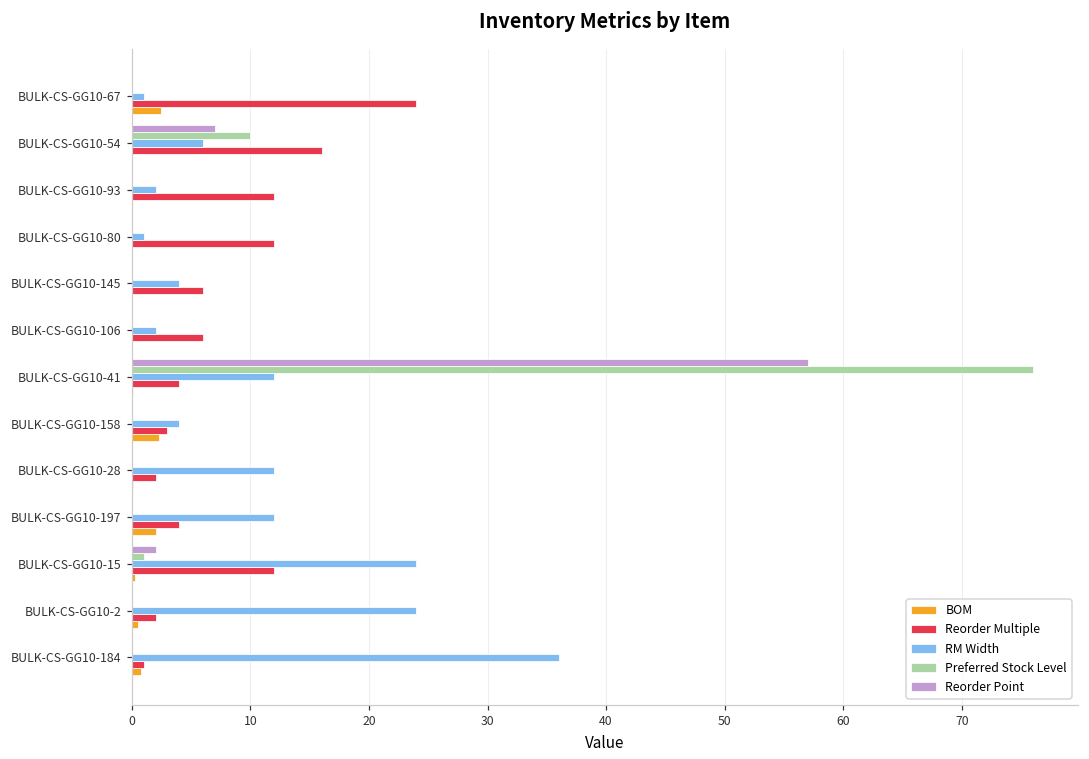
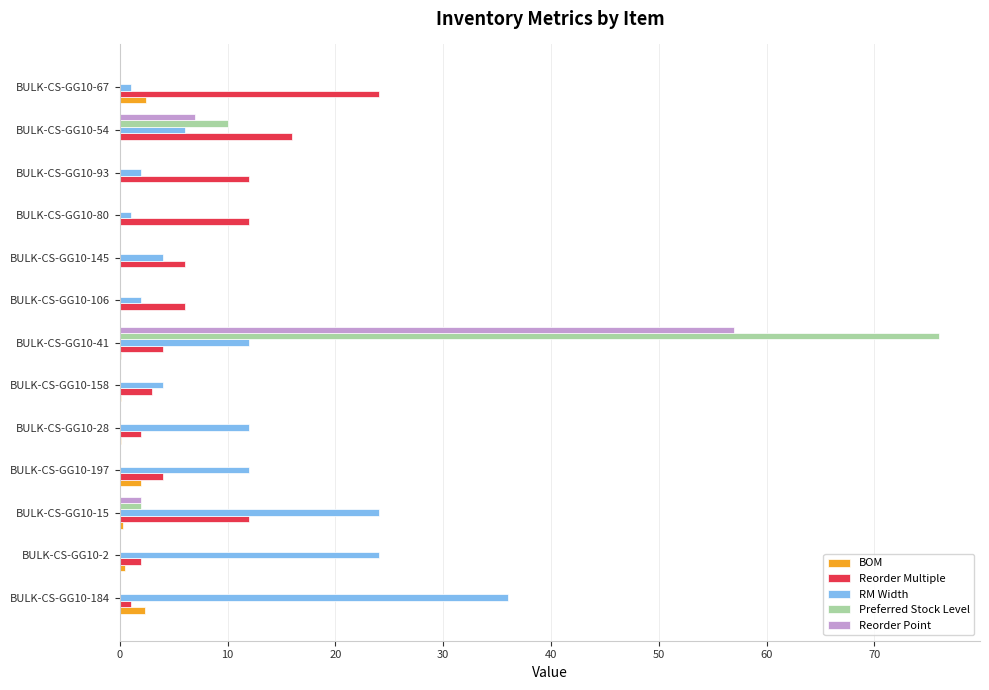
  {
    "BOM": {
      "BULK-CS-GG10-67": 2.5,
-     "BULK-CS-GG10-158": 2.3,
+     "BULK-CS-GG10-158": 0.1,
      "BULK-CS-GG10-197": 2.0,
      "BULK-CS-GG10-15": 0.3,
      "BULK-CS-GG10-2": 0.5,
-     "BULK-CS-GG10-184": 0.8
+     "BULK-CS-GG10-184": 2.4
    },
    "Reorder Multiple": {
      "BULK-CS-GG10-67": 24.0,
      "BULK-CS-GG10-54": 16.0,
      "BULK-CS-GG10-93": 12.0,
      "BULK-CS-GG10-80": 12.0,
      "BULK-CS-GG10-145": 6.0,
      "BULK-CS-GG10-106": 6.0,
      "BULK-CS-GG10-41": 4.0,
      "BULK-CS-GG10-158": 3.0,
      "BULK-CS-GG10-28": 2.0,
      "BULK-CS-GG10-197": 4.0,
      "BULK-CS-GG10-15": 12.0,
      "BULK-CS-GG10-2": 2.0,
      "BULK-CS-GG10-184": 1.0
    },
    "RM Width": {
      "BULK-CS-GG10-67": 1.0,
      "BULK-CS-GG10-54": 6.0,
      "BULK-CS-GG10-93": 2.0,
      "BULK-CS-GG10-80": 1.0,
      "BULK-CS-GG10-145": 4.0,
      "BULK-CS-GG10-106": 2.0,
      "BULK-CS-GG10-41": 12.0,
      "BULK-CS-GG10-158": 4.0,
      "BULK-CS-GG10-28": 12.0,
      "BULK-CS-GG10-197": 12.0,
      "BULK-CS-GG10-15": 24.0,
      "BULK-CS-GG10-2": 24.0,
      "BULK-CS-GG10-184": 36.0
    },
    "Preferred Stock Level": {
      "BULK-CS-GG10-67": 0,
      "BULK-CS-GG10-54": 10,
      "BULK-CS-GG10-93": 0,
      "BULK-CS-GG10-80": 0,
      "BULK-CS-GG10-145": 0,
      "BULK-CS-GG10-106": 0,
      "BULK-CS-GG10-41": 76,
      "BULK-CS-GG10-158": 0,
      "BULK-CS-GG10-28": 0,
      "BULK-CS-GG10-197": 0,
-     "BULK-CS-GG10-15": 1,
+     "BULK-CS-GG10-15": 2,
      "BULK-CS-GG10-2": 0,
      "BULK-CS-GG10-184": 0
    },
    "Reorder Point": {
      "BULK-CS-GG10-67": 0.0,
      "BULK-CS-GG10-54": 7.0,
      "BULK-CS-GG10-93": 0.0,
      "BULK-CS-GG10-80": 0.0,
      "BULK-CS-GG10-145": 0.0,
      "BULK-CS-GG10-106": 0.0,
      "BULK-CS-GG10-41": 57.0,
      "BULK-CS-GG10-158": 0.0,
      "BULK-CS-GG10-28": 0.0,
      "BULK-CS-GG10-197": 0.0,
      "BULK-CS-GG10-15": 2.0,
      "BULK-CS-GG10-2": 0.0,
      "BULK-CS-GG10-184": 0.0
    }
  }
